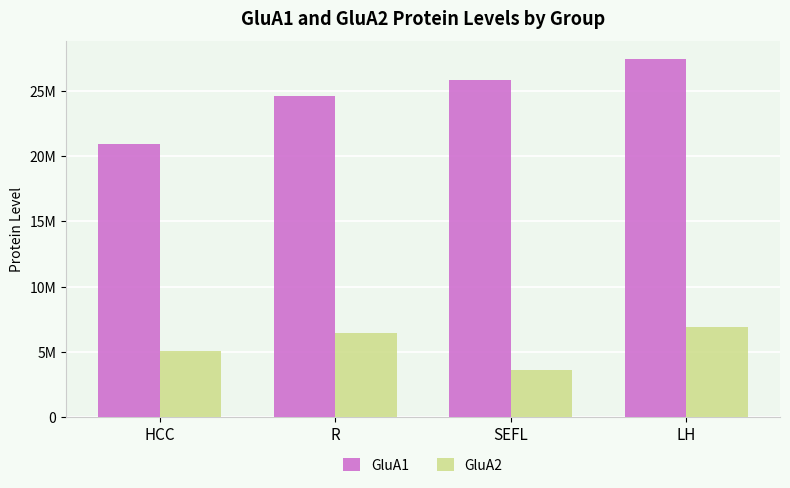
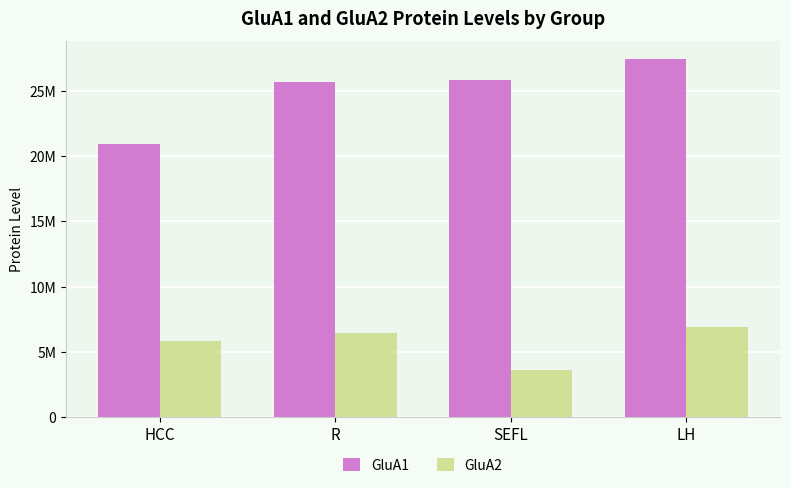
  {
    "GluA1": {
      "HCC": 20900000,
-     "R": 24600000,
+     "R": 25700000,
      "SEFL": 25800000,
      "LH": 27400000
    },
    "GluA2": {
-     "HCC": 5100000,
+     "HCC": 5900000,
      "R": 6500000,
      "SEFL": 3600000,
      "LH": 6900000
    }
  }
